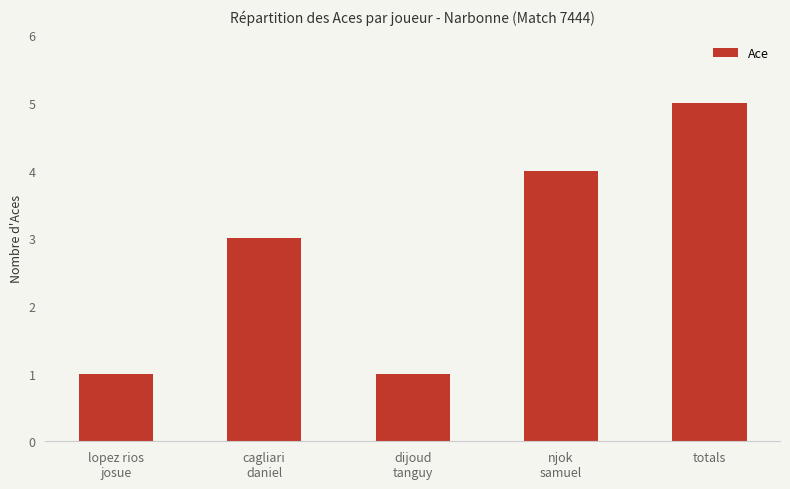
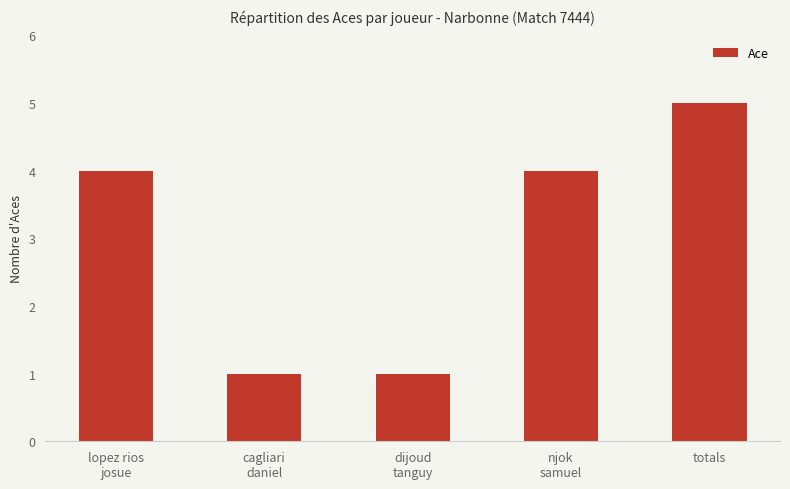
  {
-   "lopez rios josue": 1,
-   "cagliari daniel": 3,
+   "lopez rios josue": 4,
+   "cagliari daniel": 1,
    "dijoud tanguy": 1,
    "njok samuel": 4,
    "totals": 5
  }
